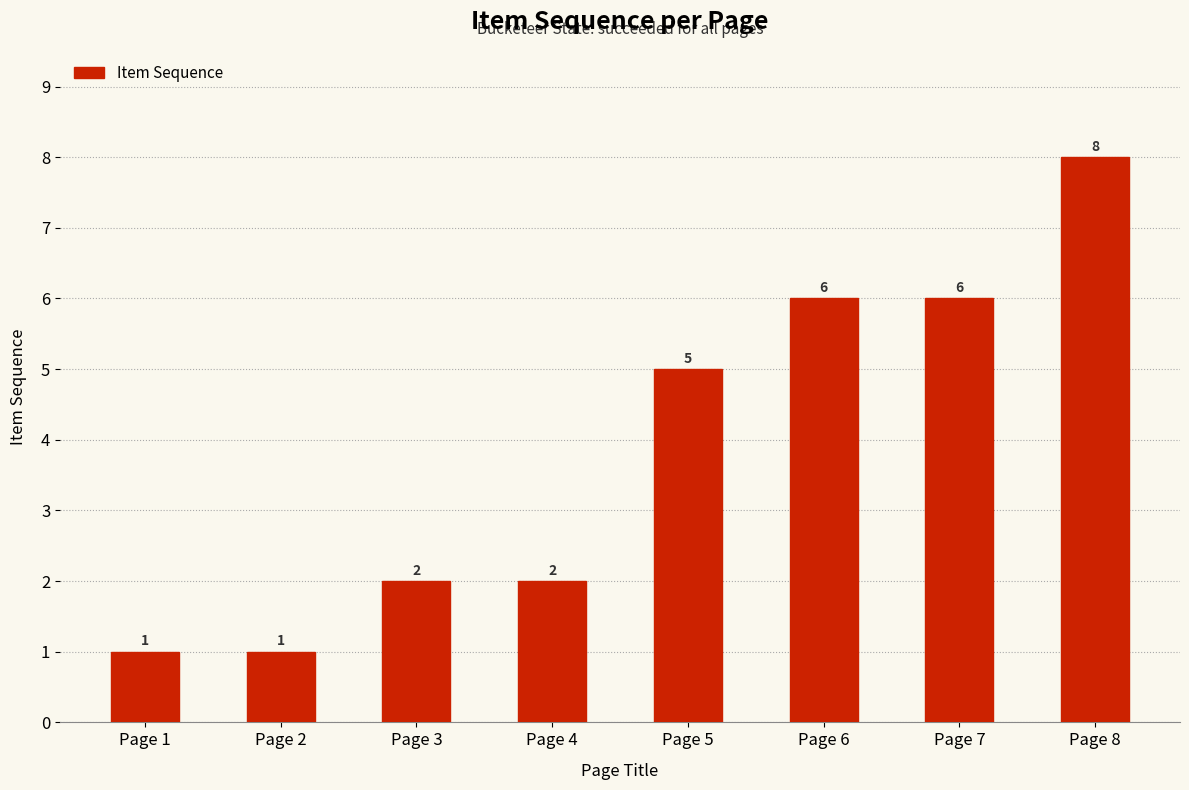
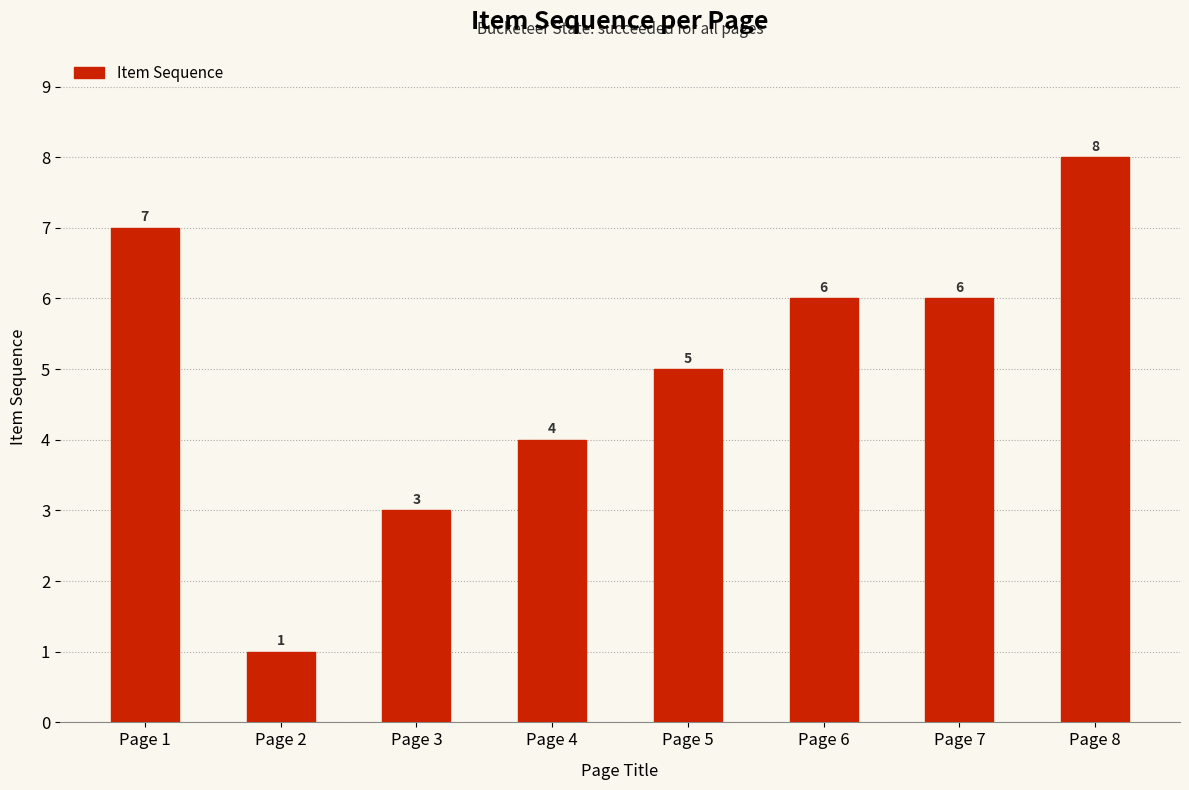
  {
-   "Page 1": 1,
+   "Page 1": 7,
    "Page 2": 1,
-   "Page 3": 2,
-   "Page 4": 2,
+   "Page 3": 3,
+   "Page 4": 4,
    "Page 5": 5,
    "Page 6": 6,
    "Page 7": 6,
    "Page 8": 8
  }
